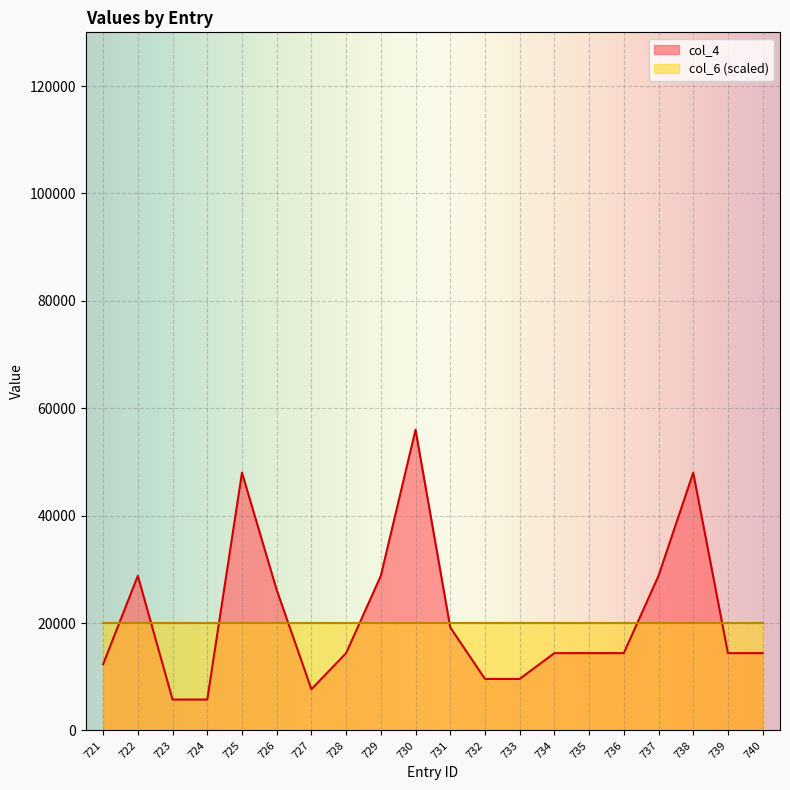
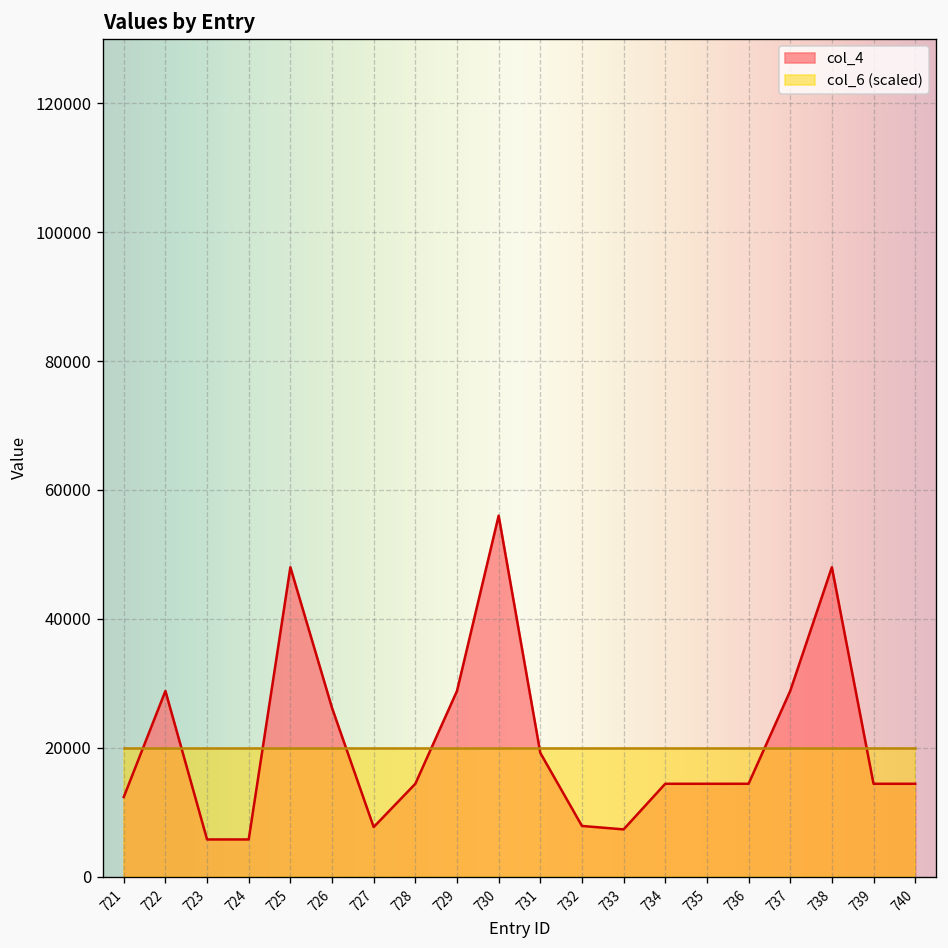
  {
    "col_4": {
      "721": 12000,
      "722": 29000,
      "723": 6000,
      "724": 6000,
      "725": 48000,
      "726": 26000,
      "727": 8000,
      "728": 14000,
      "729": 29000,
      "730": 56000,
      "731": 19000,
-     "732": 10000,
-     "733": 10000,
+     "732": 8000,
+     "733": 7000,
      "734": 14000,
      "735": 14000,
      "736": 14000,
      "737": 29000,
      "738": 48000,
      "739": 14000,
      "740": 14000
    },
    "col_6 (scaled)": {
      "721": 20000,
      "722": 20000,
      "723": 20000,
      "724": 20000,
      "725": 20000,
      "726": 20000,
      "727": 20000,
      "728": 20000,
      "729": 20000,
      "730": 20000,
      "731": 20000,
      "732": 20000,
      "733": 20000,
      "734": 20000,
      "735": 20000,
      "736": 20000,
      "737": 20000,
      "738": 20000,
      "739": 20000,
      "740": 20000
    }
  }
